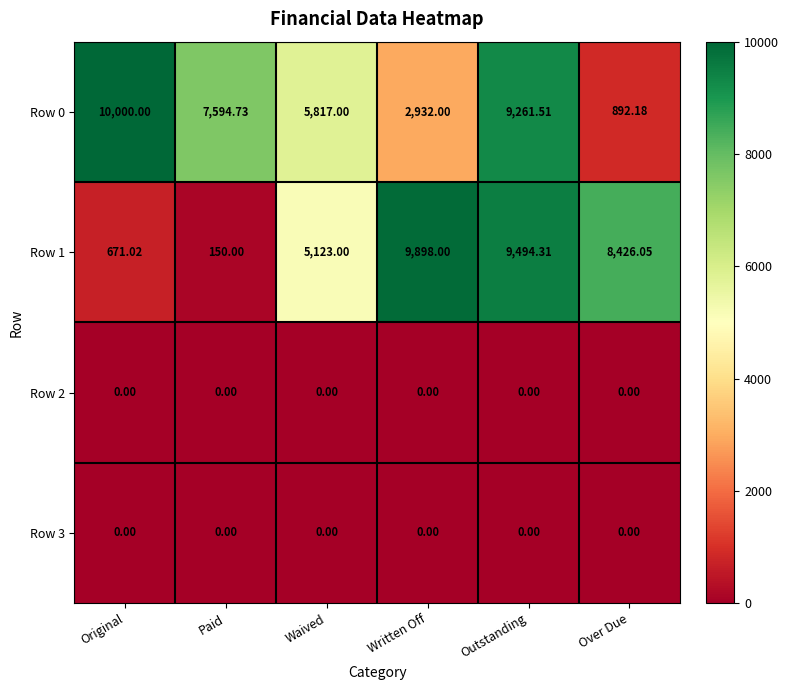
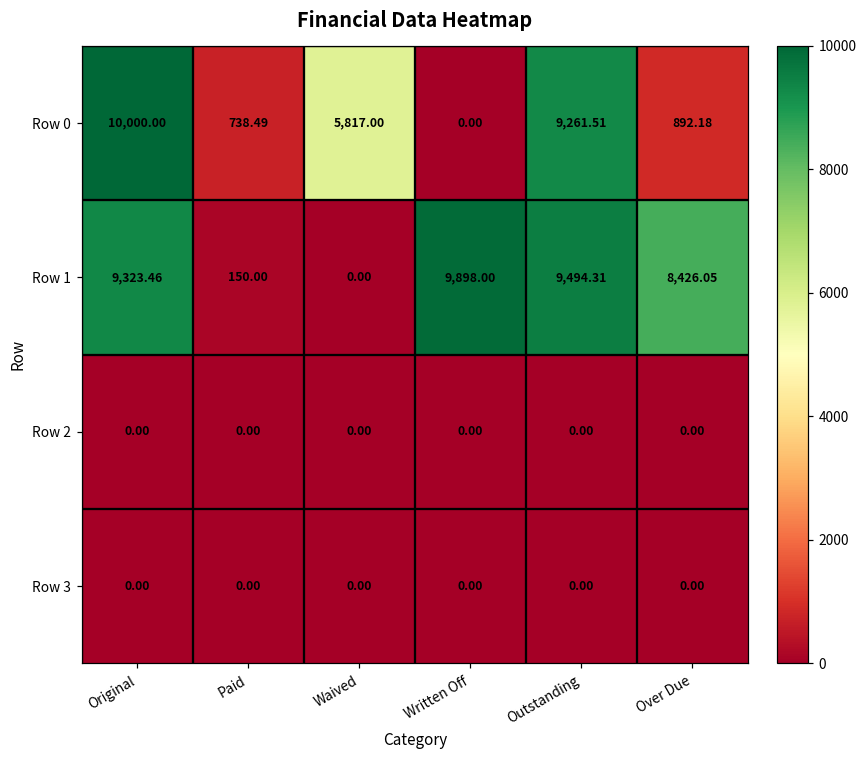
  {
    "Row 0": {
      "Original": "10,000.00",
-     "Paid": "7,594.73",
+     "Paid": "738.49",
      "Waived": "5,817.00",
-     "Written Off": "2,932.00",
+     "Written Off": "0.00",
      "Outstanding": "9,261.51",
      "Over Due": "892.18"
    },
    "Row 1": {
-     "Original": "671.02",
+     "Original": "9,323.46",
      "Paid": "150.00",
-     "Waived": "5,123.00",
+     "Waived": "0.00",
      "Written Off": "9,898.00",
      "Outstanding": "9,494.31",
      "Over Due": "8,426.05"
    },
    "Row 2": {
      "Original": "0.00",
      "Paid": "0.00",
      "Waived": "0.00",
      "Written Off": "0.00",
      "Outstanding": "0.00",
      "Over Due": "0.00"
    },
    "Row 3": {
      "Original": "0.00",
      "Paid": "0.00",
      "Waived": "0.00",
      "Written Off": "0.00",
      "Outstanding": "0.00",
      "Over Due": "0.00"
    }
  }
